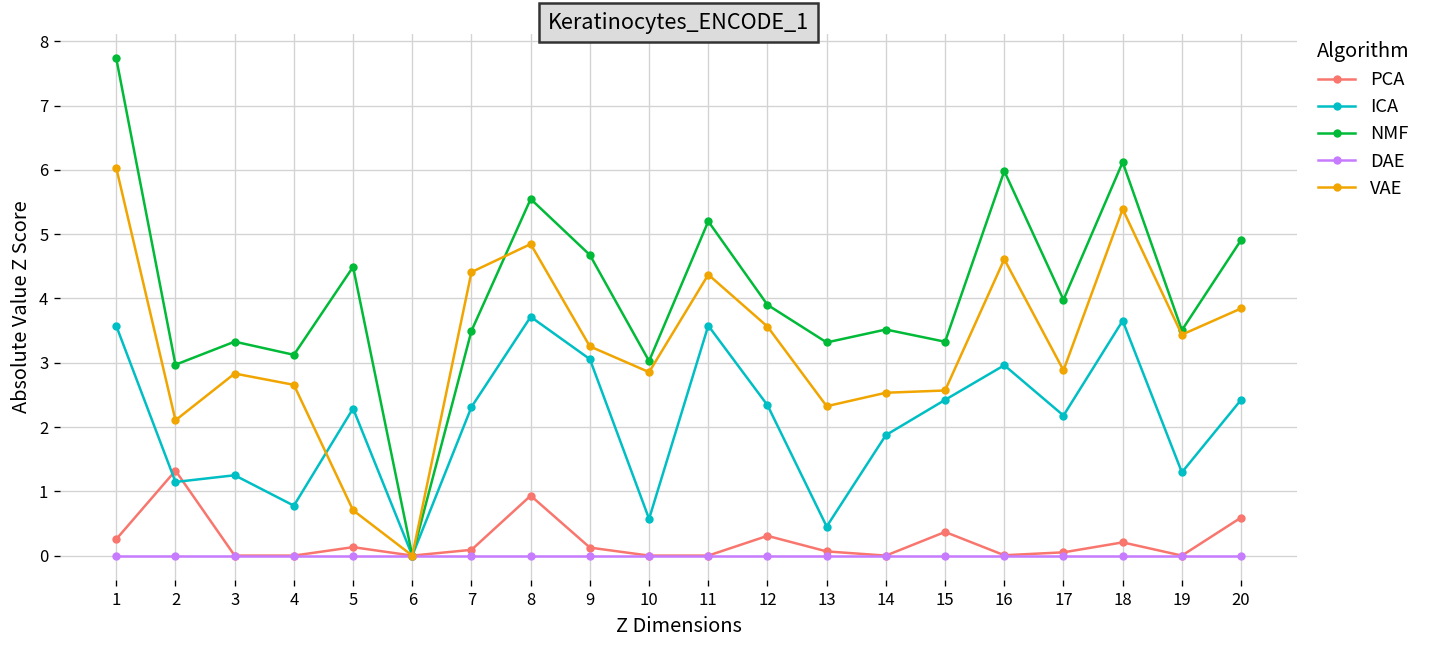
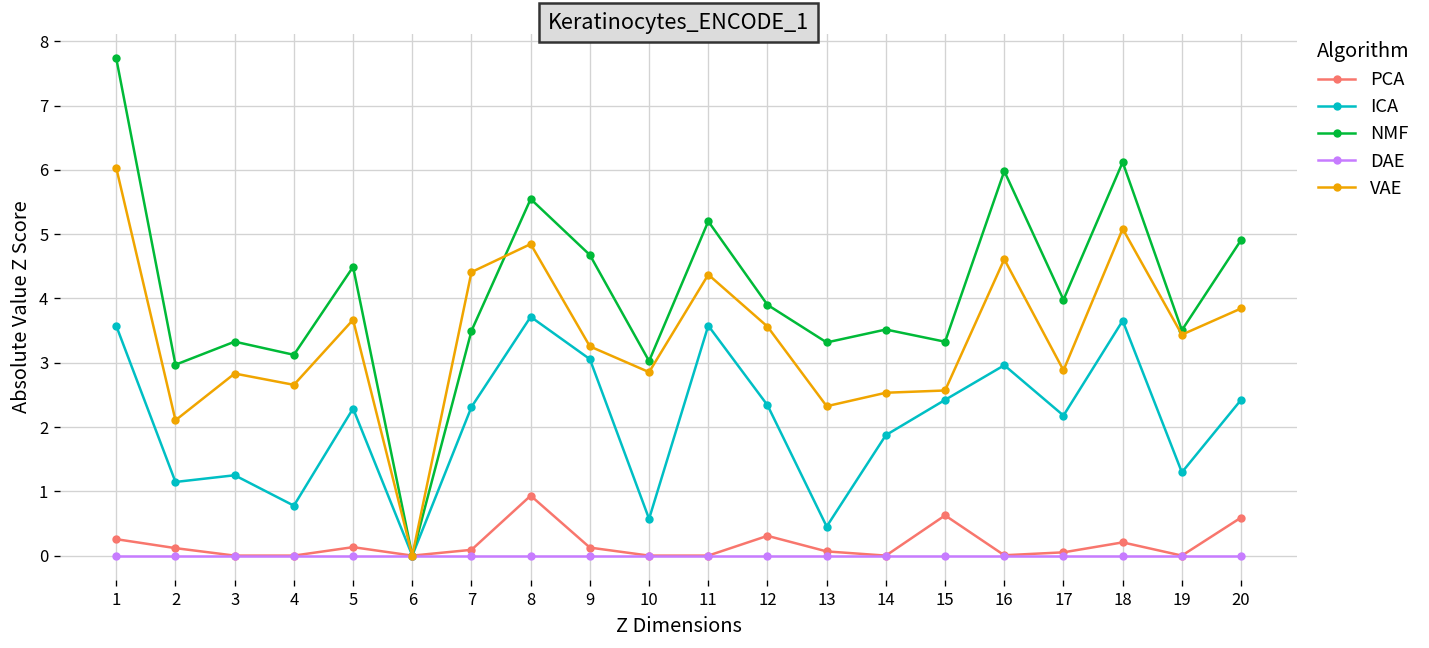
  {
    "PCA": {
      "1": 0.3,
-     "2": 1.3,
+     "2": 0.1,
      "5": 0.1,
      "7": 0.1,
      "8": 0.9,
      "9": 0.1,
      "12": 0.3,
      "13": 0.1,
-     "15": 0.4,
+     "15": 0.6,
      "17": 0.1,
      "18": 0.2,
      "20": 0.6
    },
    "ICA": {
      "1": 3.6,
      "2": 1.1,
      "3": 1.3,
      "4": 0.8,
      "5": 2.3,
      "7": 2.3,
      "8": 3.7,
      "9": 3.1,
      "10": 0.6,
      "11": 3.6,
      "12": 2.3,
      "13": 0.5,
      "14": 1.9,
      "15": 2.4,
      "16": 3.0,
      "17": 2.2,
      "18": 3.7,
      "19": 1.3,
      "20": 2.4
    },
    "NMF": {
      "1": 7.7,
      "2": 3.0,
      "3": 3.3,
      "4": 3.1,
      "5": 4.5,
      "7": 3.5,
      "8": 5.5,
      "9": 4.7,
      "10": 3.0,
      "11": 5.2,
      "12": 3.9,
      "13": 3.3,
      "14": 3.5,
      "15": 3.3,
      "16": 6.0,
      "17": 4.0,
      "18": 6.1,
      "19": 3.5,
      "20": 4.9
    },
    "DAE": {
      "1": 0.0,
      "2": 0.0,
      "5": 0.0,
      "7": 0.0,
      "8": 0.0,
      "9": 0.0,
      "12": 0.0,
      "13": 0.0,
      "15": 0.0,
      "17": 0.0,
      "18": 0.0,
      "20": 0.0
    },
    "VAE": {
      "1": 6.0,
      "2": 2.1,
      "3": 2.8,
      "4": 2.7,
-     "5": 0.7,
+     "5": 3.7,
      "7": 4.4,
      "8": 4.8,
      "9": 3.3,
      "10": 2.9,
      "11": 4.4,
      "12": 3.6,
      "13": 2.3,
      "14": 2.5,
      "15": 2.6,
      "16": 4.6,
      "17": 2.9,
-     "18": 5.4,
+     "18": 5.1,
      "19": 3.4,
      "20": 3.8
    }
  }
